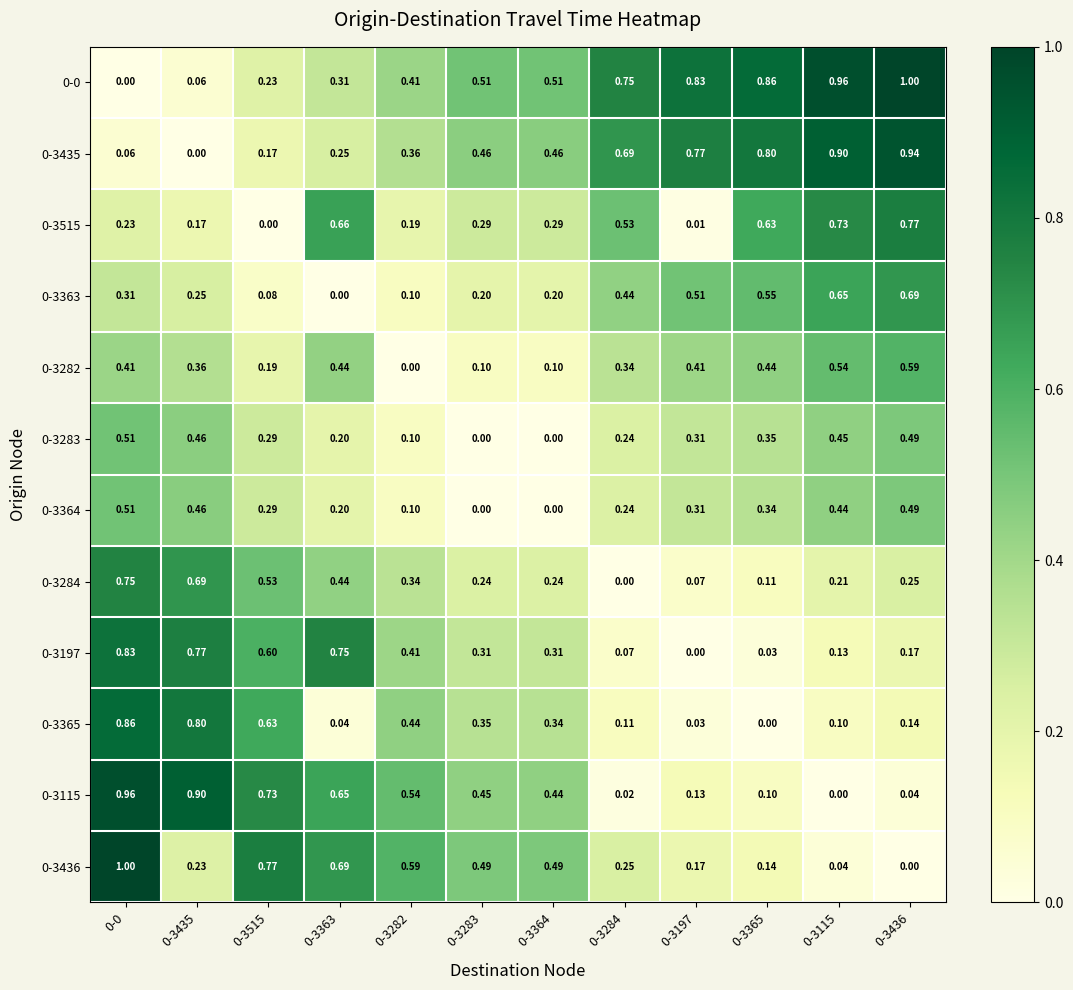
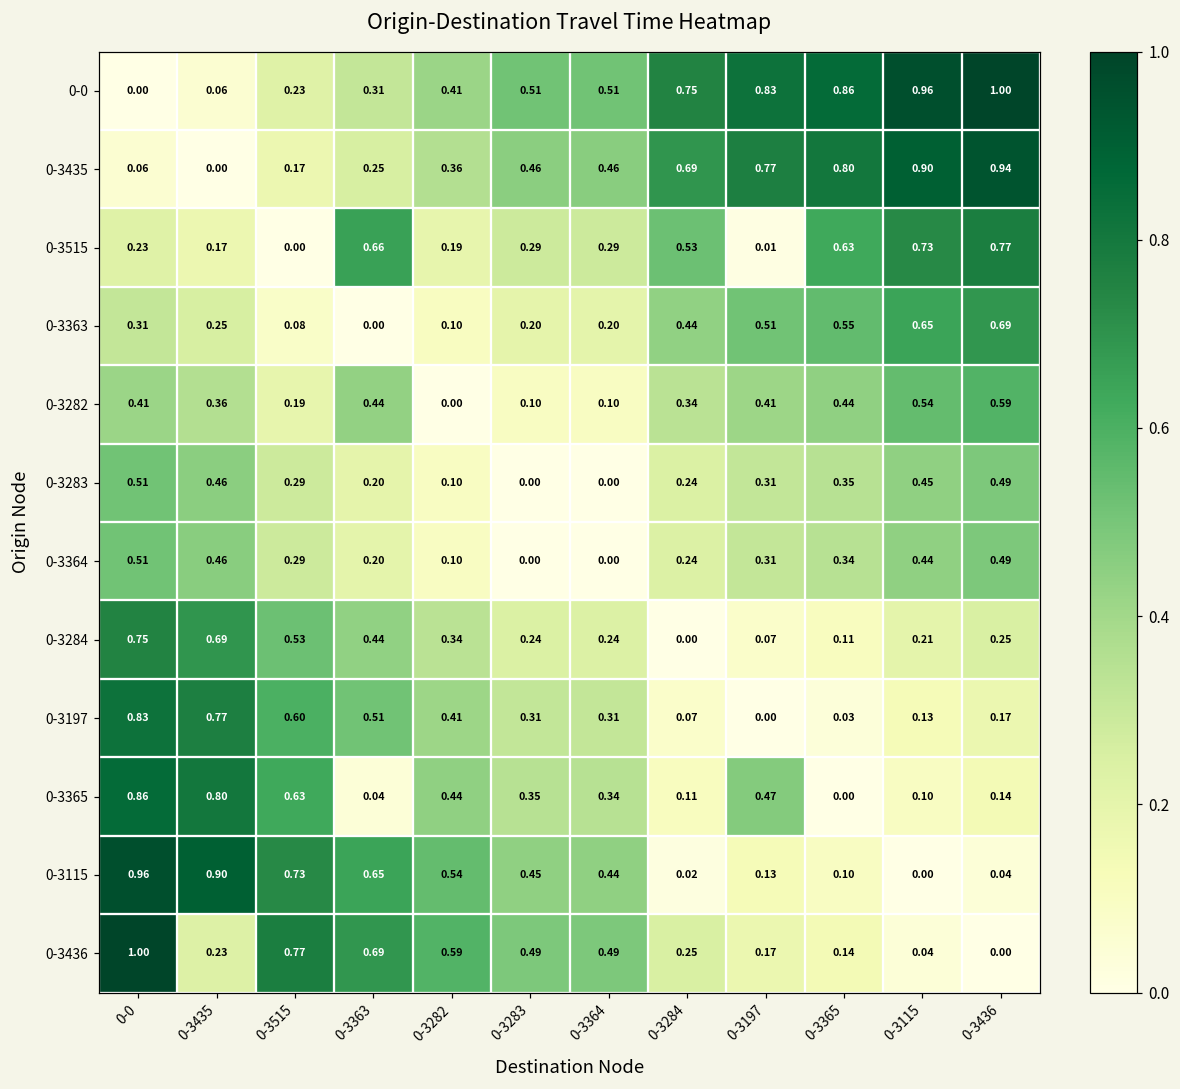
  {
    "0-0": {
      "0-0": 0.00,
      "0-3435": 0.06,
      "0-3515": 0.23,
      "0-3363": 0.31,
      "0-3282": 0.41,
      "0-3283": 0.51,
      "0-3364": 0.51,
      "0-3284": 0.75,
      "0-3197": 0.83,
      "0-3365": 0.86,
      "0-3115": 0.96,
      "0-3436": 1.00
    },
    "0-3435": {
      "0-0": 0.06,
      "0-3435": 0.00,
      "0-3515": 0.17,
      "0-3363": 0.25,
      "0-3282": 0.36,
      "0-3283": 0.46,
      "0-3364": 0.46,
      "0-3284": 0.69,
      "0-3197": 0.77,
      "0-3365": 0.80,
      "0-3115": 0.90,
      "0-3436": 0.94
    },
    "0-3515": {
      "0-0": 0.23,
      "0-3435": 0.17,
      "0-3515": 0.00,
      "0-3363": 0.66,
      "0-3282": 0.19,
      "0-3283": 0.29,
      "0-3364": 0.29,
      "0-3284": 0.53,
      "0-3197": 0.01,
      "0-3365": 0.63,
      "0-3115": 0.73,
      "0-3436": 0.77
    },
    "0-3363": {
      "0-0": 0.31,
      "0-3435": 0.25,
      "0-3515": 0.08,
      "0-3363": 0.00,
      "0-3282": 0.10,
      "0-3283": 0.20,
      "0-3364": 0.20,
      "0-3284": 0.44,
      "0-3197": 0.51,
      "0-3365": 0.55,
      "0-3115": 0.65,
      "0-3436": 0.69
    },
    "0-3282": {
      "0-0": 0.41,
      "0-3435": 0.36,
      "0-3515": 0.19,
      "0-3363": 0.44,
      "0-3282": 0.00,
      "0-3283": 0.10,
      "0-3364": 0.10,
      "0-3284": 0.34,
      "0-3197": 0.41,
      "0-3365": 0.44,
      "0-3115": 0.54,
      "0-3436": 0.59
    },
    "0-3283": {
      "0-0": 0.51,
      "0-3435": 0.46,
      "0-3515": 0.29,
      "0-3363": 0.20,
      "0-3282": 0.10,
      "0-3283": 0.00,
      "0-3364": 0.00,
      "0-3284": 0.24,
      "0-3197": 0.31,
      "0-3365": 0.35,
      "0-3115": 0.45,
      "0-3436": 0.49
    },
    "0-3364": {
      "0-0": 0.51,
      "0-3435": 0.46,
      "0-3515": 0.29,
      "0-3363": 0.20,
      "0-3282": 0.10,
      "0-3283": 0.00,
      "0-3364": 0.00,
      "0-3284": 0.24,
      "0-3197": 0.31,
      "0-3365": 0.34,
      "0-3115": 0.44,
      "0-3436": 0.49
    },
    "0-3284": {
      "0-0": 0.75,
      "0-3435": 0.69,
      "0-3515": 0.53,
      "0-3363": 0.44,
      "0-3282": 0.34,
      "0-3283": 0.24,
      "0-3364": 0.24,
      "0-3284": 0.00,
      "0-3197": 0.07,
      "0-3365": 0.11,
      "0-3115": 0.21,
      "0-3436": 0.25
    },
    "0-3197": {
      "0-0": 0.83,
      "0-3435": 0.77,
      "0-3515": 0.60,
-     "0-3363": 0.75,
+     "0-3363": 0.51,
      "0-3282": 0.41,
      "0-3283": 0.31,
      "0-3364": 0.31,
      "0-3284": 0.07,
      "0-3197": 0.00,
      "0-3365": 0.03,
      "0-3115": 0.13,
      "0-3436": 0.17
    },
    "0-3365": {
      "0-0": 0.86,
      "0-3435": 0.80,
      "0-3515": 0.63,
      "0-3363": 0.04,
      "0-3282": 0.44,
      "0-3283": 0.35,
      "0-3364": 0.34,
      "0-3284": 0.11,
-     "0-3197": 0.03,
+     "0-3197": 0.47,
      "0-3365": 0.00,
      "0-3115": 0.10,
      "0-3436": 0.14
    },
    "0-3115": {
      "0-0": 0.96,
      "0-3435": 0.90,
      "0-3515": 0.73,
      "0-3363": 0.65,
      "0-3282": 0.54,
      "0-3283": 0.45,
      "0-3364": 0.44,
      "0-3284": 0.02,
      "0-3197": 0.13,
      "0-3365": 0.10,
      "0-3115": 0.00,
      "0-3436": 0.04
    },
    "0-3436": {
      "0-0": 1.00,
      "0-3435": 0.23,
      "0-3515": 0.77,
      "0-3363": 0.69,
      "0-3282": 0.59,
      "0-3283": 0.49,
      "0-3364": 0.49,
      "0-3284": 0.25,
      "0-3197": 0.17,
      "0-3365": 0.14,
      "0-3115": 0.04,
      "0-3436": 0.00
    }
  }
